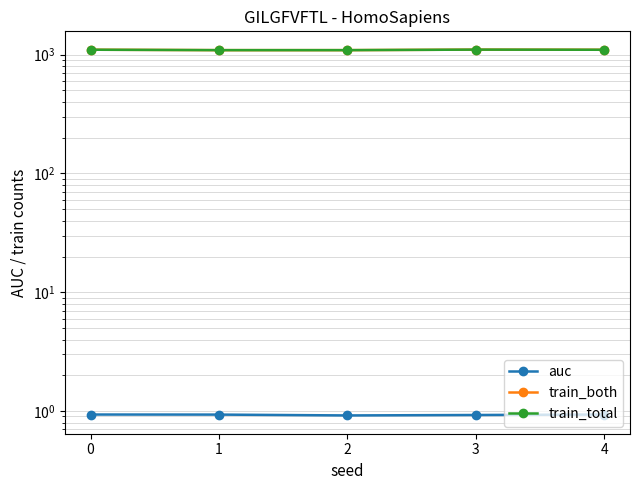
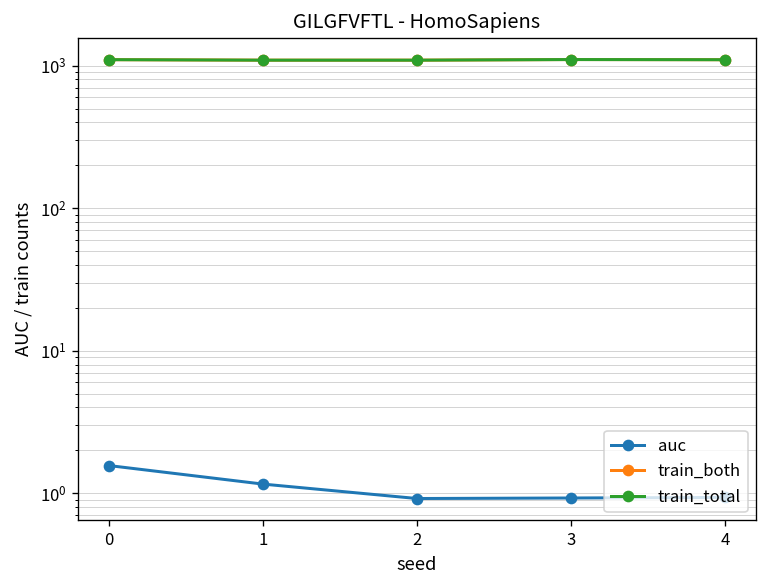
  {
    "auc": {
-     "0": 0.9,
-     "1": 0.9,
+     "0": 1.6,
+     "1": 1.2,
      "2": 0.9,
      "3": 0.9
    },
    "train_total": {
      "0": 1100,
      "1": 1100,
      "2": 1100,
      "3": 1100,
      "4": 1100
    }
  }
